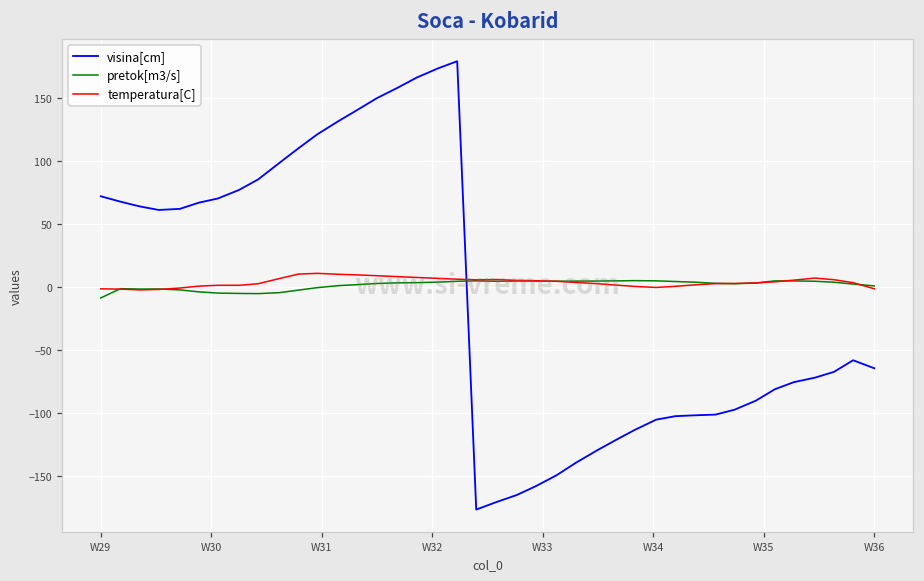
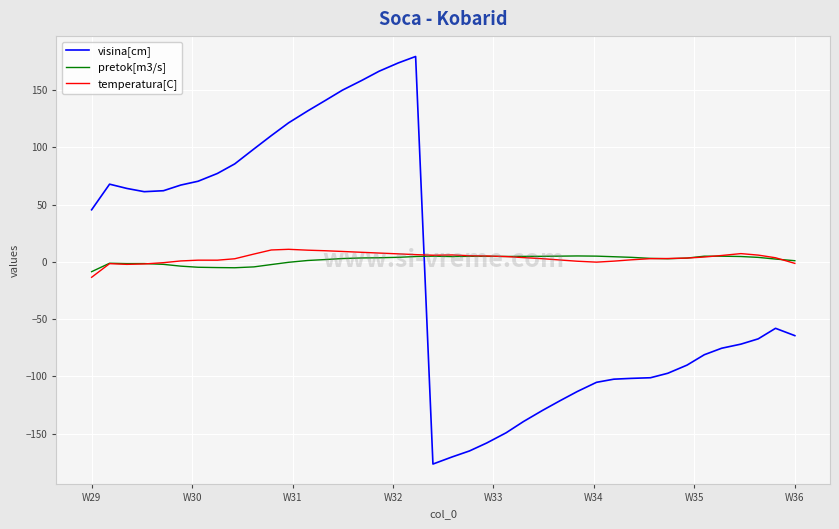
  {
    "visina[cm]": {
-     "W29": 72,
+     "W29": 45,
      "W36": -64
    },
    "pretok[m3/s]": {
      "W29": -9,
      "W36": 1
    },
    "temperatura[C]": {
-     "W29": -1,
+     "W29": -13,
      "W36": -1
    }
  }
